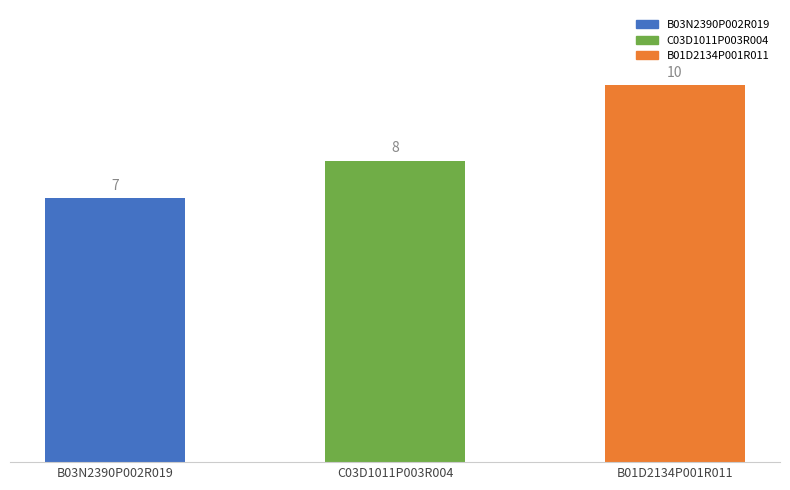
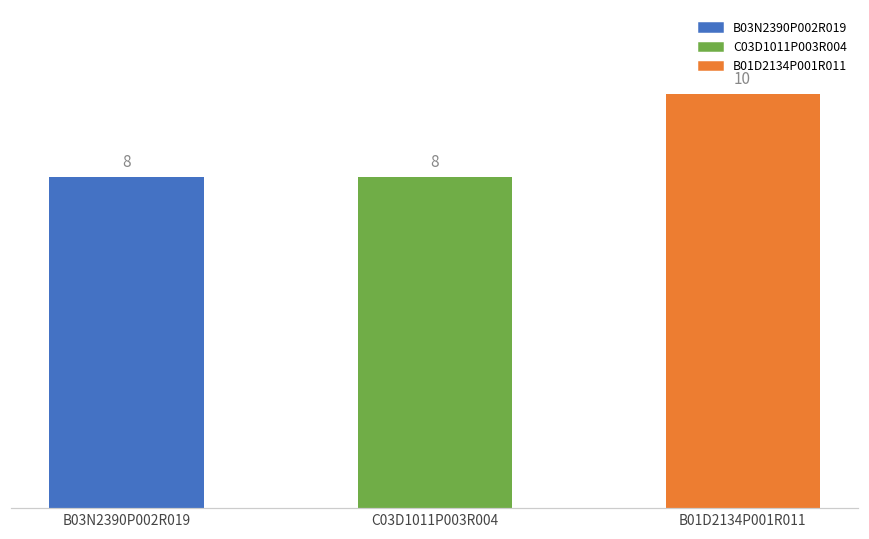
  {
-   "B03N2390P002R019": 7,
+   "B03N2390P002R019": 8,
    "C03D1011P003R004": 8,
    "B01D2134P001R011": 10
  }
